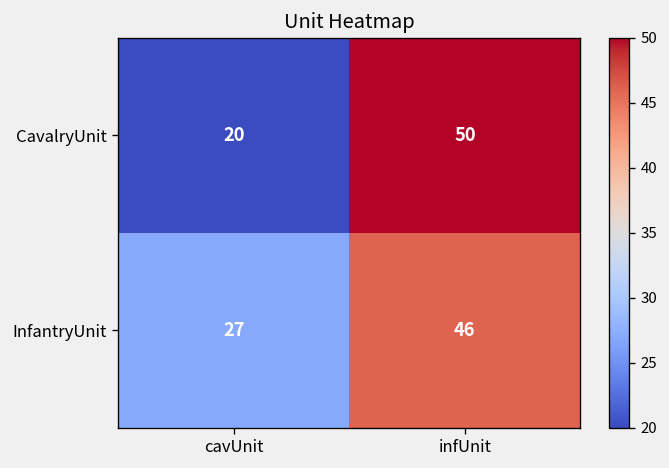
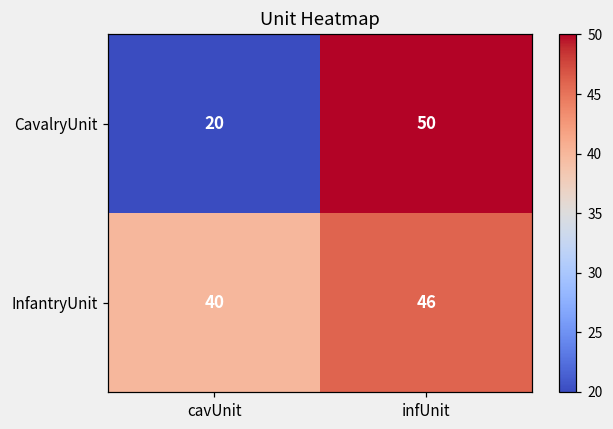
  {
    "CavalryUnit": {
      "cavUnit": 20,
      "infUnit": 50
    },
    "InfantryUnit": {
-     "cavUnit": 27,
+     "cavUnit": 40,
      "infUnit": 46
    }
  }
